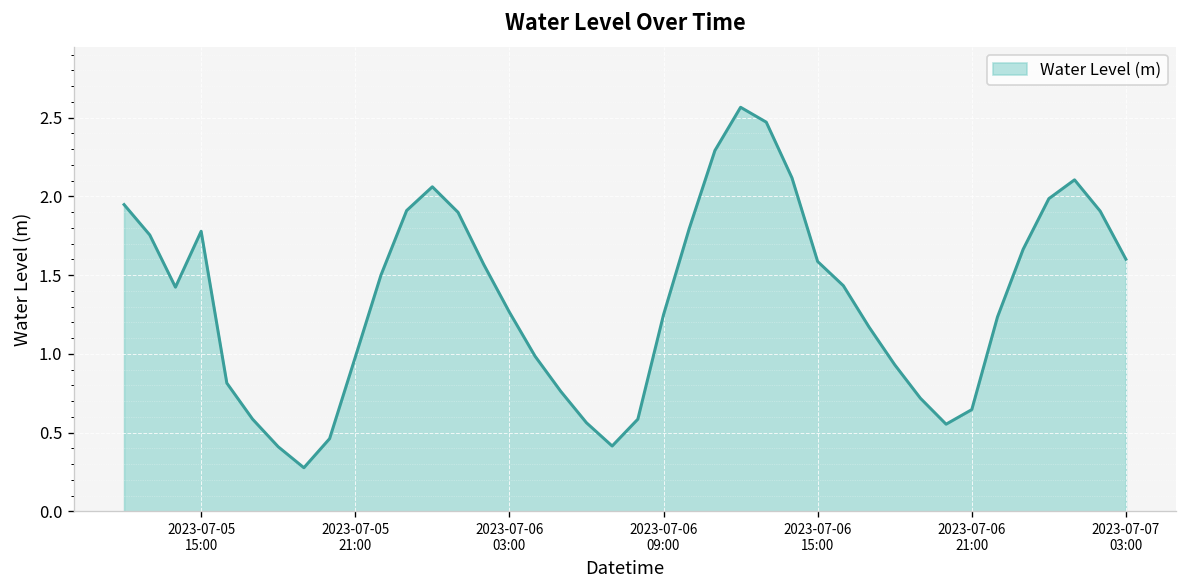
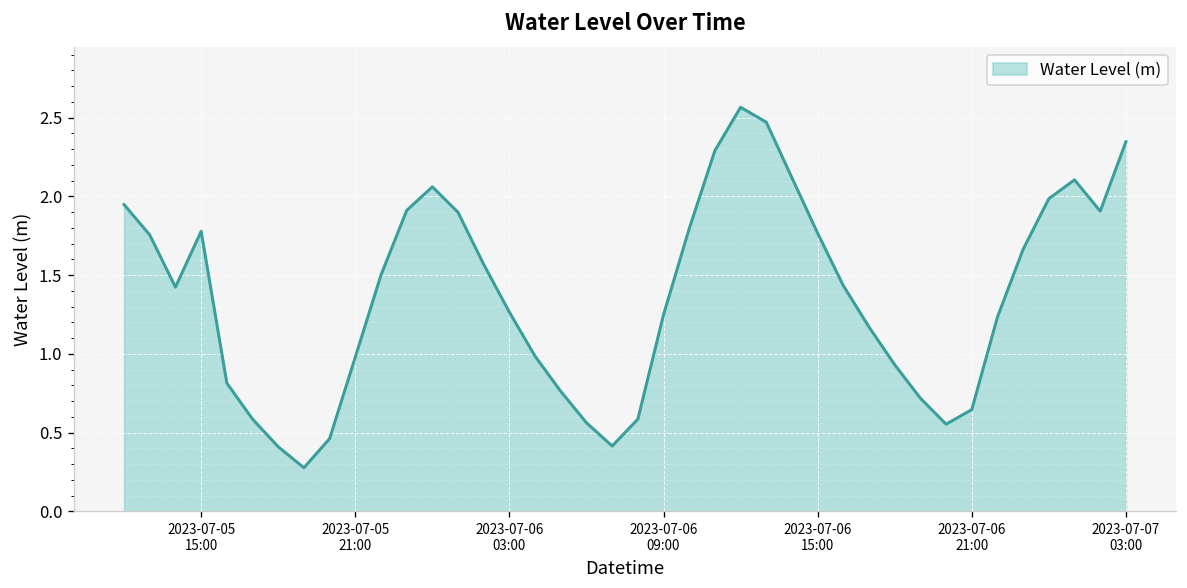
  {
    "2023-07-05 15:00": 1.78,
    "2023-07-05 21:00": 0.98,
    "2023-07-06 03:00": 1.27,
    "2023-07-06 09:00": 1.25,
-   "2023-07-06 15:00": 1.59,
+   "2023-07-06 15:00": 1.77,
    "2023-07-06 21:00": 0.65,
-   "2023-07-07 03:00": 1.60
+   "2023-07-07 03:00": 2.35
  }
